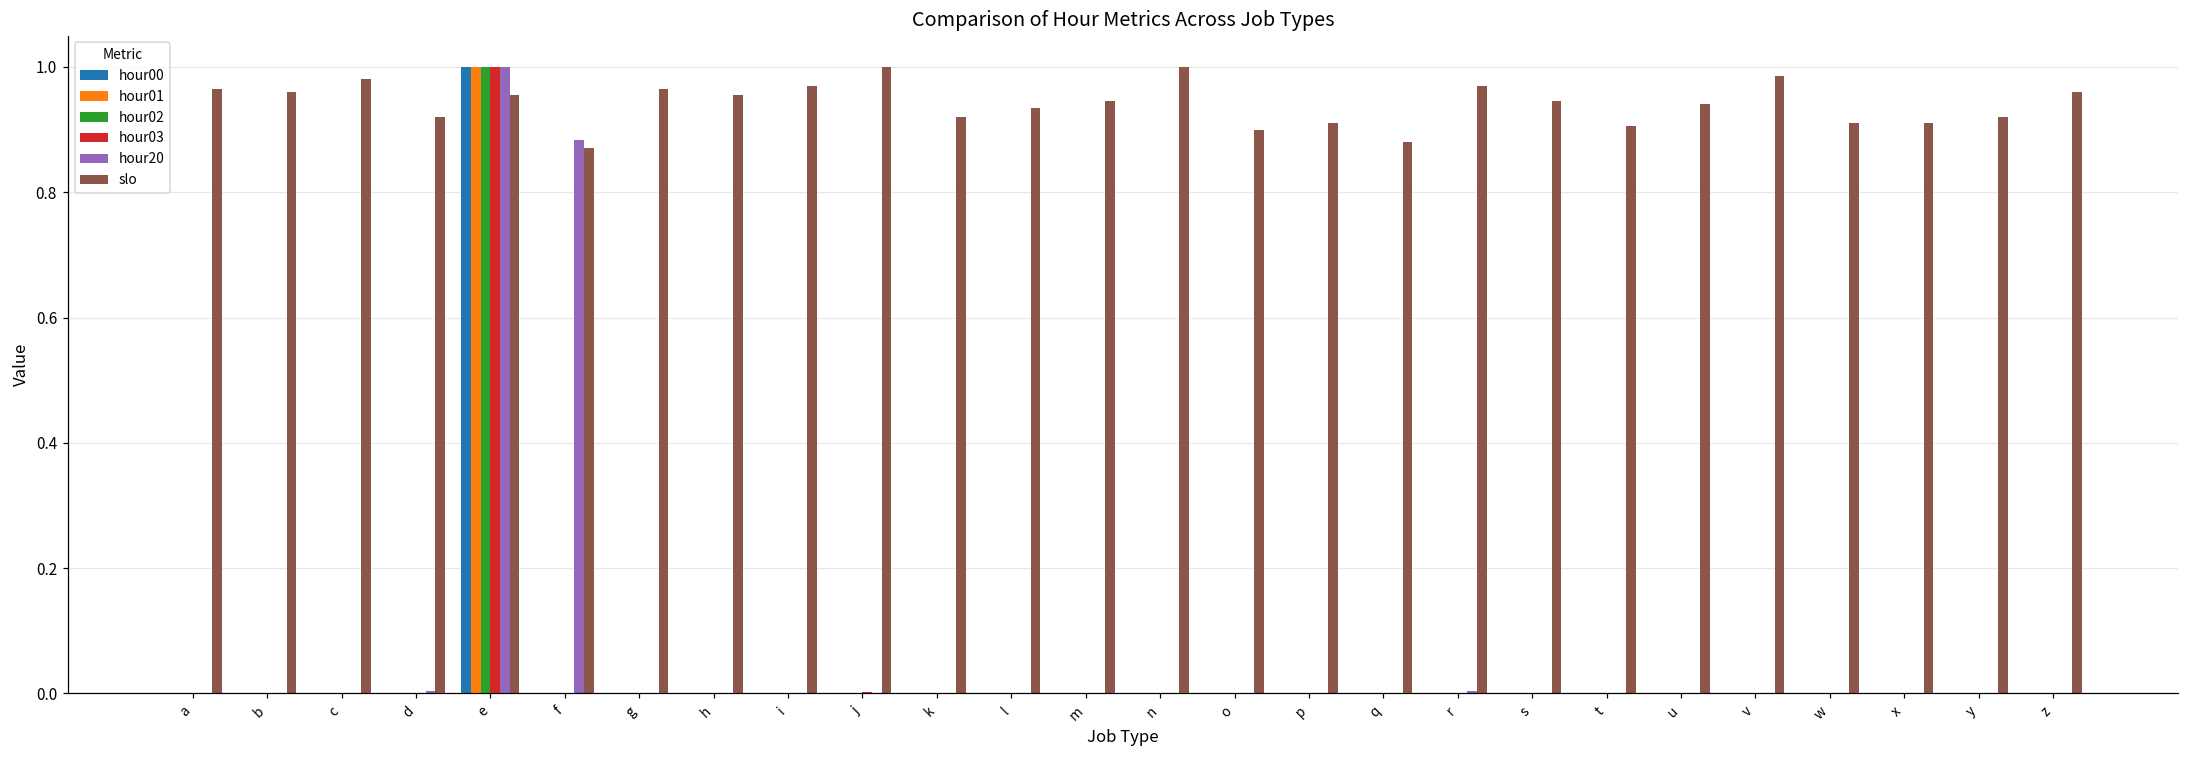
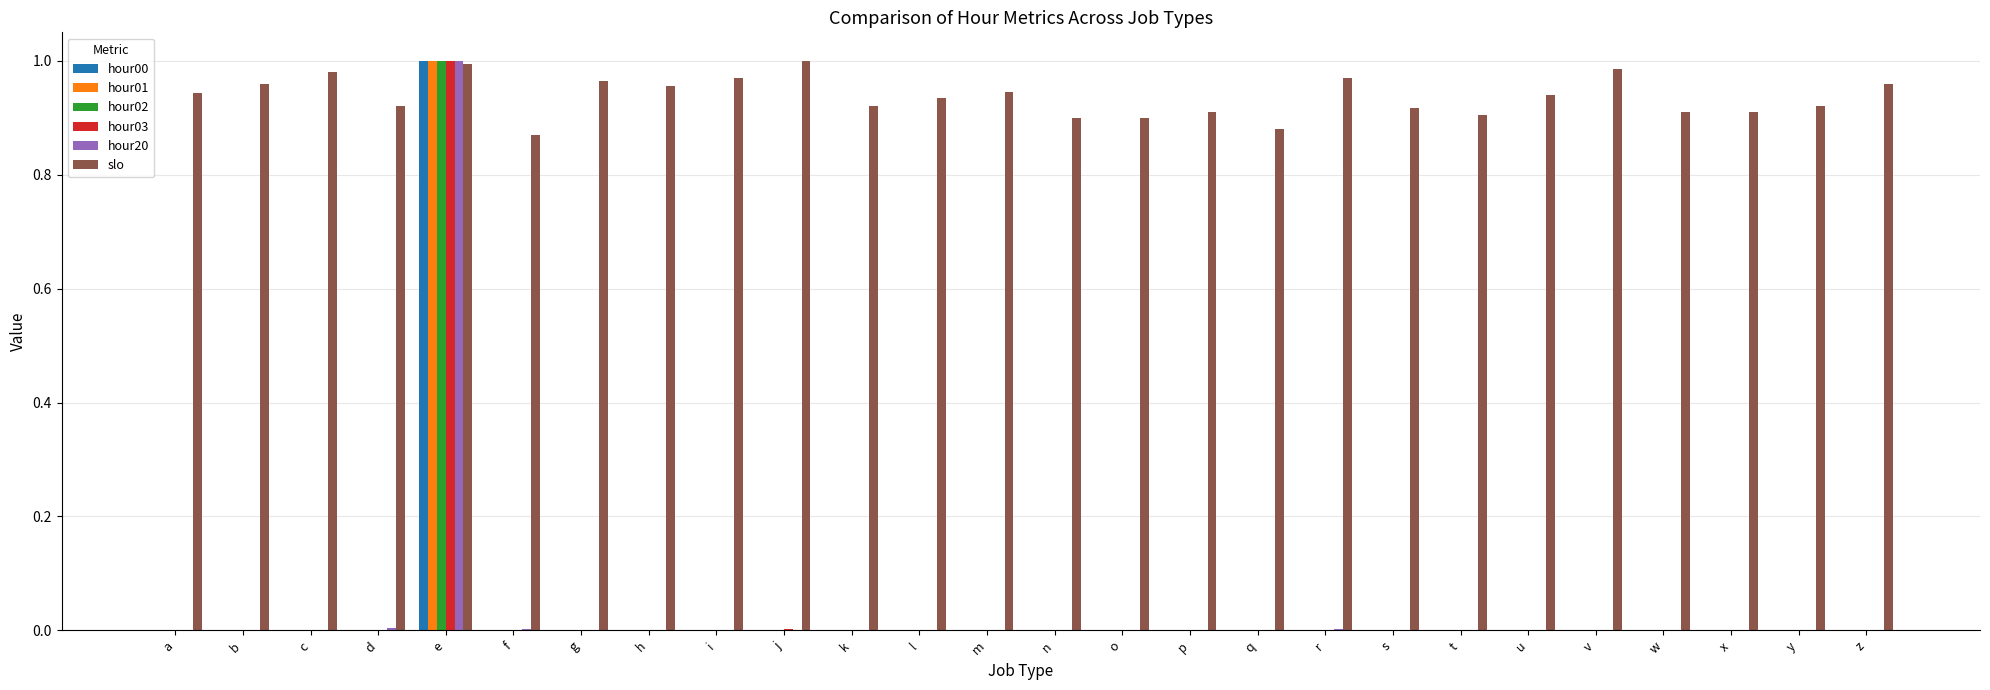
  {
    "hour00": {
      "e": 1.00,
      "o": 0.00,
      "q": 0.00,
      "x": 0.00,
      "y": 0.00
    },
    "hour01": {
      "e": 1.00,
      "o": 0.00,
      "q": 0.00,
      "x": 0.00,
      "y": 0.00
    },
    "hour02": {
      "e": 1.00,
      "g": 0.00,
      "o": 0.00,
      "q": 0.00,
      "x": 0.00,
      "y": 0.00
    },
    "hour03": {
      "e": 1.00,
      "o": 0.00,
      "q": 0.00,
      "x": 0.00,
      "y": 0.00
    },
    "hour20": {
      "e": 1.00,
-     "f": 0.88,
+     "f": 0.00,
      "q": 0.00,
      "x": 0.00,
      "y": 0.00
    },
    "slo": {
-     "a": 0.97,
+     "a": 0.94,
      "b": 0.96,
      "c": 0.98,
      "d": 0.92,
-     "e": 0.96,
+     "e": 1.00,
      "f": 0.87,
      "g": 0.97,
      "h": 0.96,
      "i": 0.97,
      "j": 1.00,
      "k": 0.92,
      "l": 0.94,
      "m": 0.95,
-     "n": 1.0,
+     "n": 0.9,
      "o": 0.90,
      "p": 0.91,
      "q": 0.88,
      "r": 0.97,
-     "s": 0.95,
+     "s": 0.92,
      "t": 0.91,
      "u": 0.94,
      "v": 0.99,
      "w": 0.91,
      "x": 0.91,
      "y": 0.92,
      "z": 0.96
    }
  }
